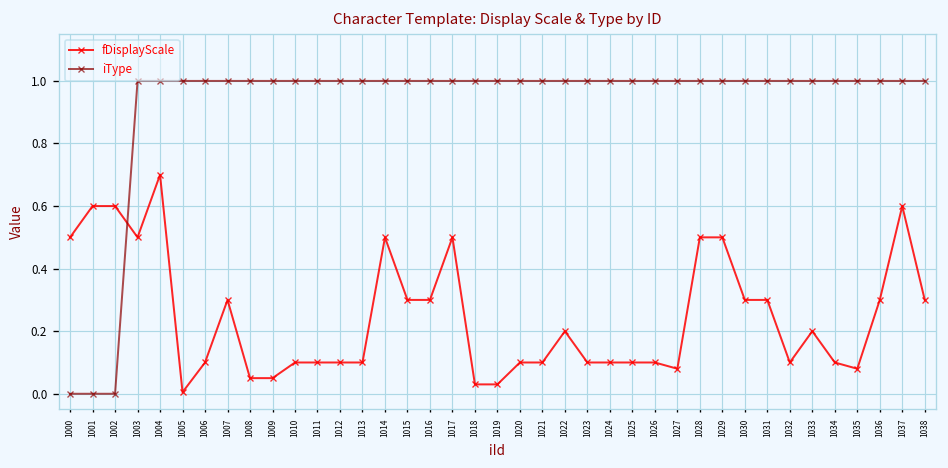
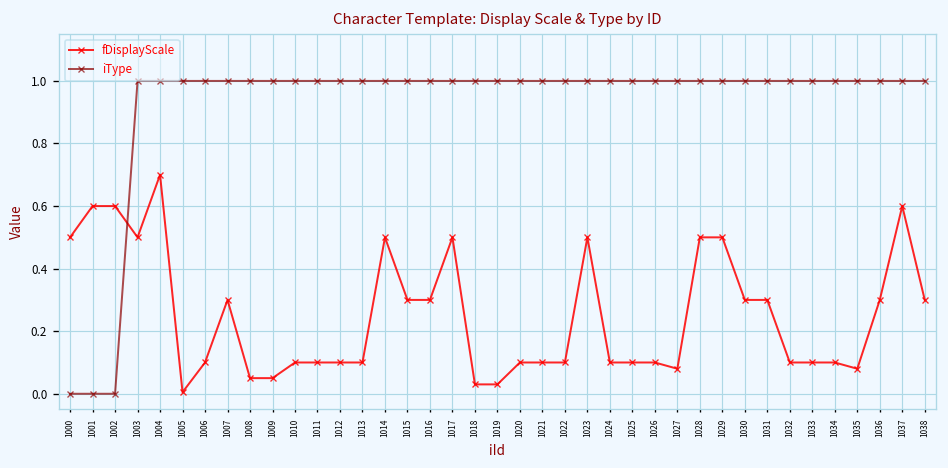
  {
    "fDisplayScale": {
      "1000": 0.5,
      "1001": 0.6,
      "1002": 0.6,
      "1003": 0.5,
      "1004": 0.7,
      "1005": 0.0,
      "1006": 0.1,
      "1007": 0.3,
      "1008": 0.05,
      "1009": 0.05,
      "1010": 0.1,
      "1011": 0.1,
      "1012": 0.1,
      "1013": 0.1,
      "1014": 0.5,
      "1015": 0.3,
      "1016": 0.3,
      "1017": 0.5,
      "1018": 0.03,
      "1019": 0.03,
      "1020": 0.1,
      "1021": 0.1,
-     "1022": 0.2,
-     "1023": 0.1,
+     "1022": 0.1,
+     "1023": 0.5,
      "1024": 0.1,
      "1025": 0.1,
      "1026": 0.1,
      "1027": 0.08,
      "1028": 0.5,
      "1029": 0.5,
      "1030": 0.3,
      "1031": 0.3,
      "1032": 0.1,
-     "1033": 0.2,
+     "1033": 0.1,
      "1034": 0.1,
      "1035": 0.08,
      "1036": 0.3,
      "1037": 0.6,
      "1038": 0.3
    },
    "iType": {
      "1000": 0.0,
      "1001": 0.0,
      "1002": 0.0,
      "1003": 1.0,
      "1004": 1.0,
      "1005": 1.0,
      "1006": 1.0,
      "1007": 1.0,
      "1008": 1.0,
      "1009": 1.0,
      "1010": 1.0,
      "1011": 1.0,
      "1012": 1.0,
      "1013": 1.0,
      "1014": 1.0,
      "1015": 1.0,
      "1016": 1.0,
      "1017": 1.0,
      "1018": 1.0,
      "1019": 1.0,
      "1020": 1.0,
      "1021": 1.0,
      "1022": 1.0,
      "1023": 1.0,
      "1024": 1.0,
      "1025": 1.0,
      "1026": 1.0,
      "1027": 1.0,
      "1028": 1.0,
      "1029": 1.0,
      "1030": 1.0,
      "1031": 1.0,
      "1032": 1.0,
      "1033": 1.0,
      "1034": 1.0,
      "1035": 1.0,
      "1036": 1.0,
      "1037": 1.0,
      "1038": 1.0
    }
  }
